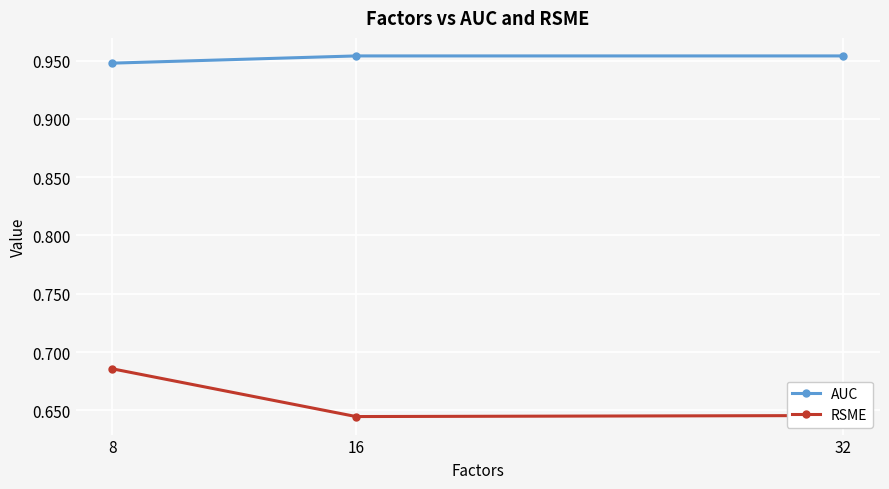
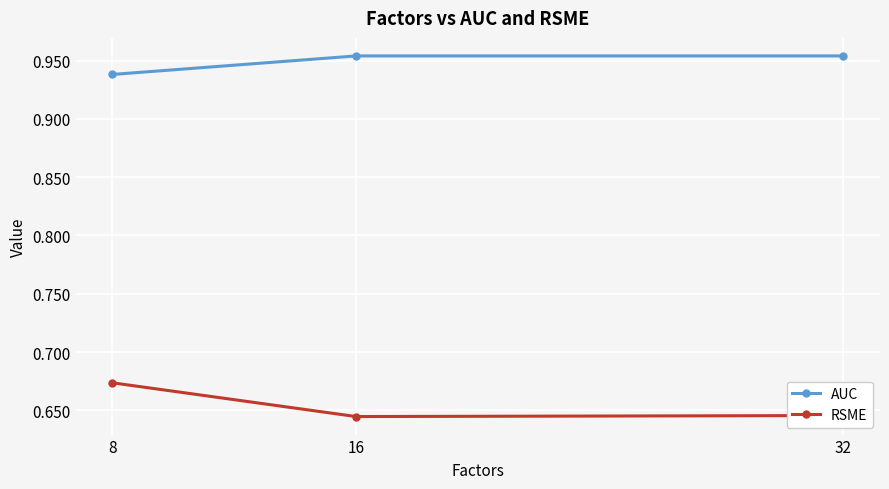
  {
    "AUC": {
-     "8": 0.948,
+     "8": 0.938,
      "16": 0.954,
      "32": 0.954
    },
    "RSME": {
-     "8": 0.686,
+     "8": 0.674,
      "16": 0.645
    }
  }
